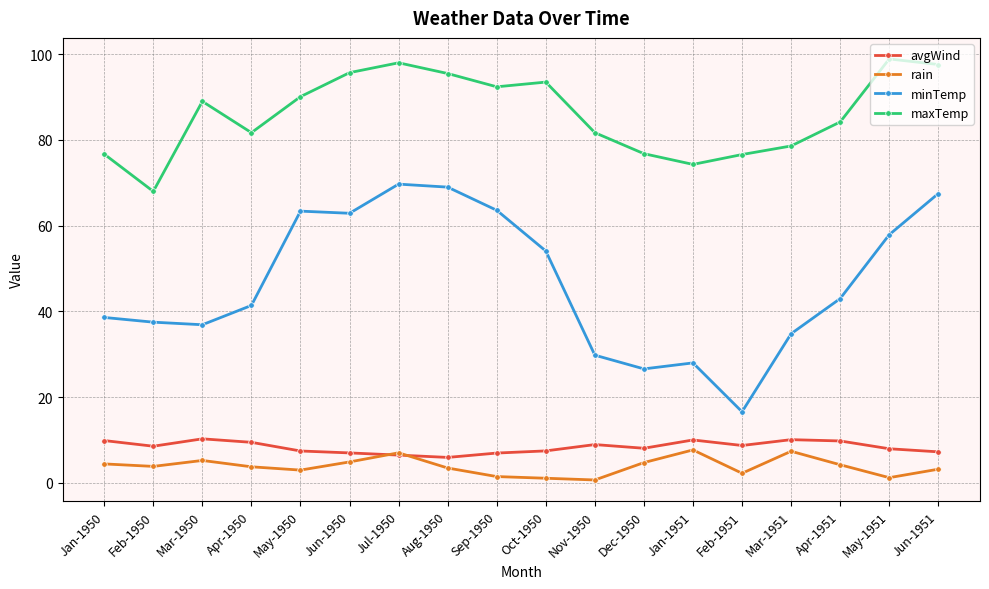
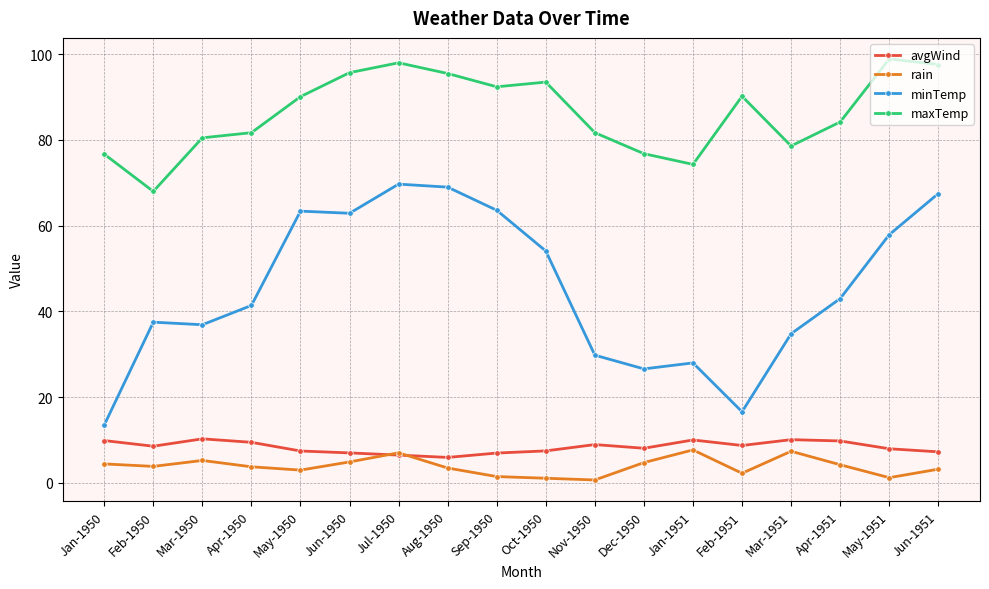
  {
    "minTemp": {
-     "Jan-1950": 39,
+     "Jan-1950": 14,
      "Feb-1950": 38,
      "Mar-1950": 37,
      "Apr-1950": 41,
      "May-1950": 63,
      "Jun-1950": 63,
      "Jul-1950": 70,
      "Aug-1950": 69,
      "Sep-1950": 64,
      "Oct-1950": 54,
      "Nov-1950": 30,
      "Dec-1950": 27,
      "Jan-1951": 28,
      "Feb-1951": 17,
      "Mar-1951": 35,
      "Apr-1951": 43,
      "May-1951": 58,
      "Jun-1951": 68
    },
    "maxTemp": {
      "Jan-1950": 77,
      "Feb-1950": 68,
-     "Mar-1950": 89,
+     "Mar-1950": 81,
      "Apr-1950": 82,
      "May-1950": 90,
      "Jun-1950": 96,
      "Jul-1950": 98,
      "Aug-1950": 96,
      "Sep-1950": 92,
      "Oct-1950": 94,
      "Nov-1950": 82,
      "Dec-1950": 77,
      "Jan-1951": 74,
-     "Feb-1951": 77,
+     "Feb-1951": 90,
      "Mar-1951": 79,
      "Apr-1951": 84
    }
  }
